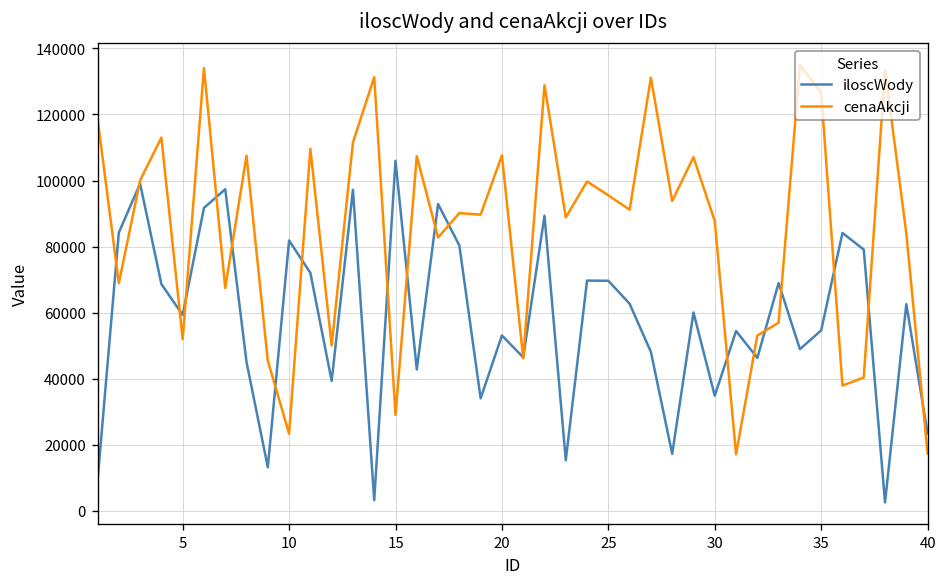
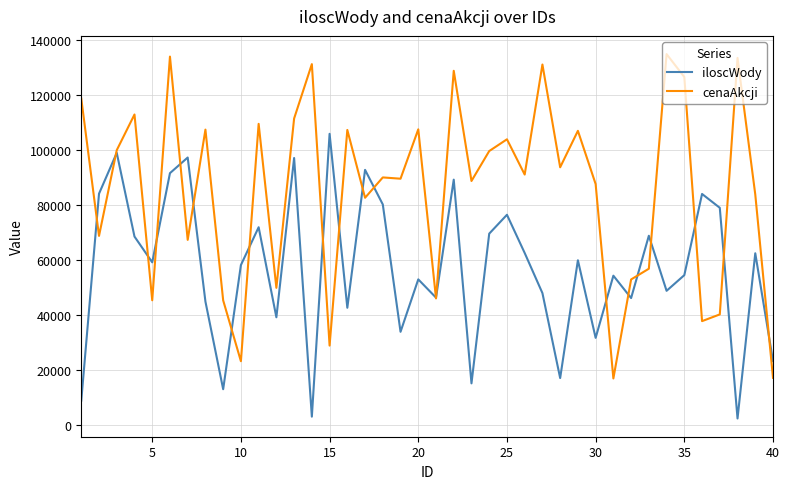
  {
    "iloscWody": {
      "5": 59000,
-     "10": 82000,
+     "10": 58000,
      "15": 106000,
      "20": 53000,
-     "25": 70000,
-     "30": 35000,
+     "25": 77000,
+     "30": 32000,
      "35": 55000,
      "40": 23000
    },
    "cenaAkcji": {
-     "5": 52000,
+     "5": 45000,
      "10": 23000,
      "15": 29000,
      "20": 108000,
-     "25": 96000,
+     "25": 104000,
      "30": 88000,
      "40": 17000
    }
  }
